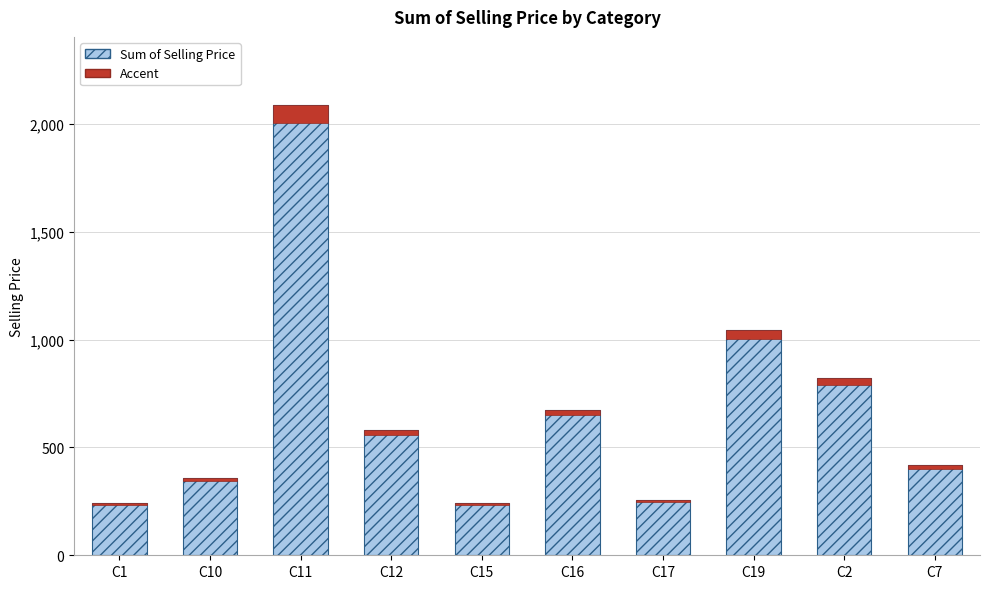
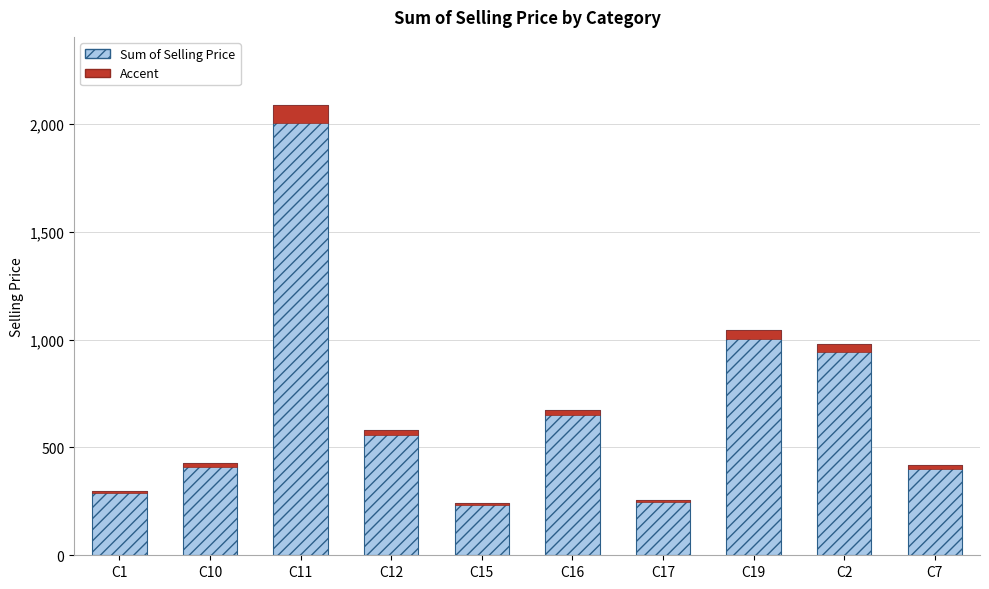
  {
-   "C1": "240",
-   "C10": "360",
+   "C1": "300",
+   "C10": "430",
    "C11": "2,090",
    "C12": "580",
    "C15": "240",
    "C16": "680",
    "C17": "260",
    "C19": "1,050",
-   "C2": "820",
+   "C2": "980",
    "C7": "420"
  }
